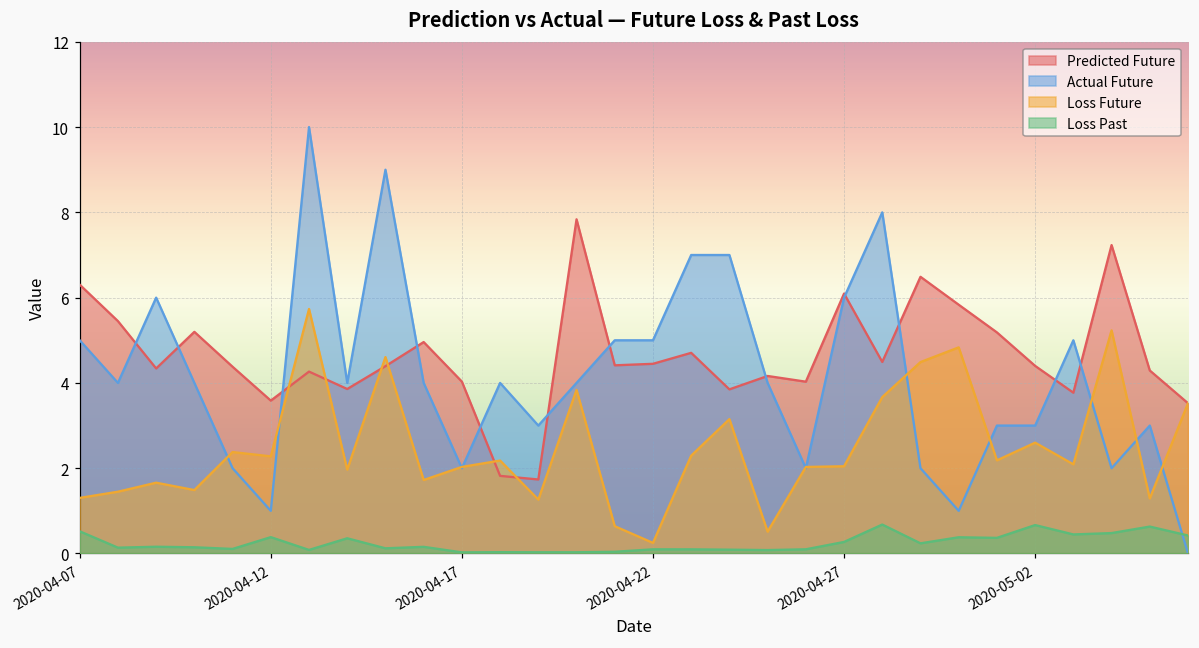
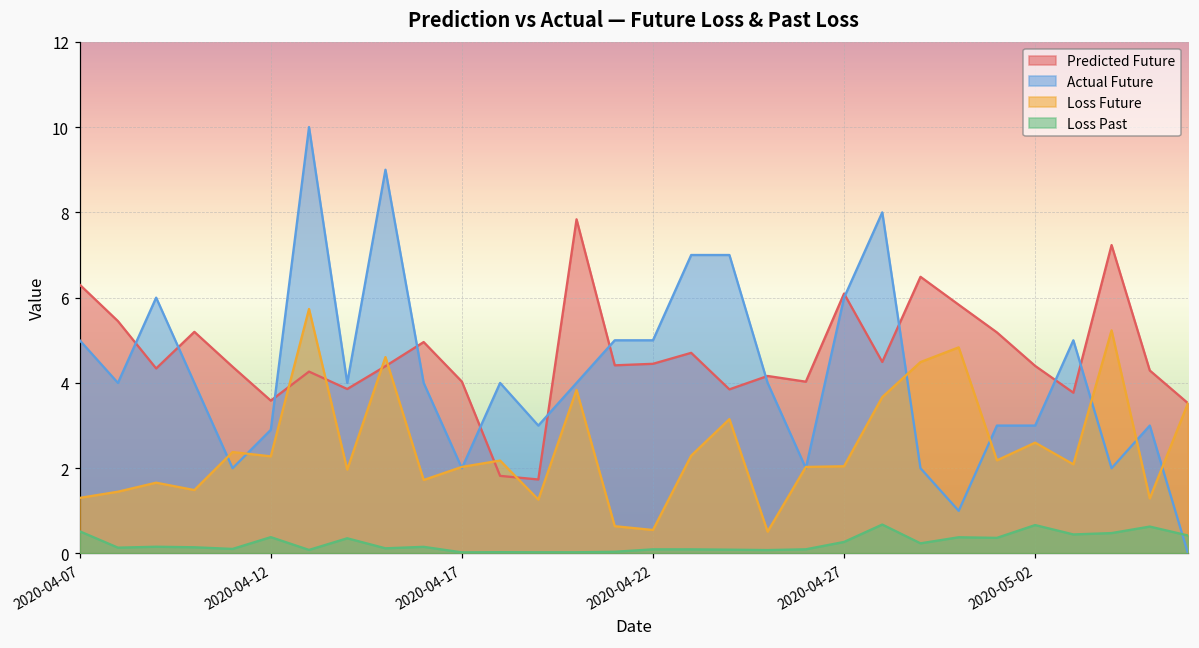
  {
    "Predicted Future": {
      "2020-04-07": 6.3,
      "2020-04-12": 3.6,
      "2020-04-17": 4.0,
      "2020-04-22": 4.4,
      "2020-04-27": 6.1,
      "2020-05-02": 4.4
    },
    "Actual Future": {
      "2020-04-07": 5.0,
-     "2020-04-12": 1.0,
+     "2020-04-12": 2.9,
      "2020-04-22": 5.0,
      "2020-04-27": 6.0,
      "2020-05-02": 3.0
    },
    "Loss Future": {
      "2020-04-07": 1.3,
      "2020-04-12": 2.3,
-     "2020-04-22": 0.2,
+     "2020-04-22": 0.6,
      "2020-04-27": 2.0,
      "2020-05-02": 2.6
    },
    "Loss Past": {
      "2020-04-07": 0.5,
      "2020-04-12": 0.4,
      "2020-04-17": 0.0,
      "2020-04-22": 0.1,
      "2020-04-27": 0.3,
      "2020-05-02": 0.7
    }
  }
